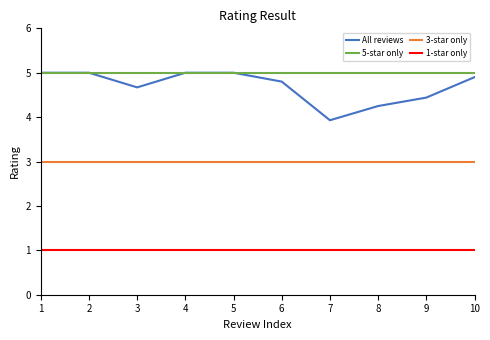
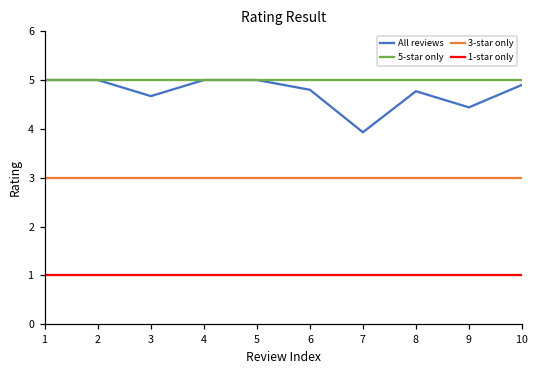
  {
    "All reviews": {
      "3": 4.7,
      "6": 4.8,
      "7": 3.9,
-     "8": 4.3,
+     "8": 4.8,
      "9": 4.4,
      "10": 4.9
    },
    "5-star only": {
      "3": 5.0,
      "6": 5.0,
      "7": 5.0,
      "8": 5.0,
      "9": 5.0,
      "10": 5.0
    },
    "3-star only": {
      "1": 3.0,
      "2": 3.0,
      "3": 3.0,
      "4": 3.0,
      "5": 3.0,
      "6": 3.0,
      "7": 3.0,
      "8": 3.0,
      "9": 3.0,
      "10": 3.0
    },
    "1-star only": {
      "1": 1.0,
      "2": 1.0,
      "3": 1.0,
      "4": 1.0,
      "5": 1.0,
      "6": 1.0,
      "7": 1.0,
      "8": 1.0,
      "9": 1.0,
      "10": 1.0
    }
  }
